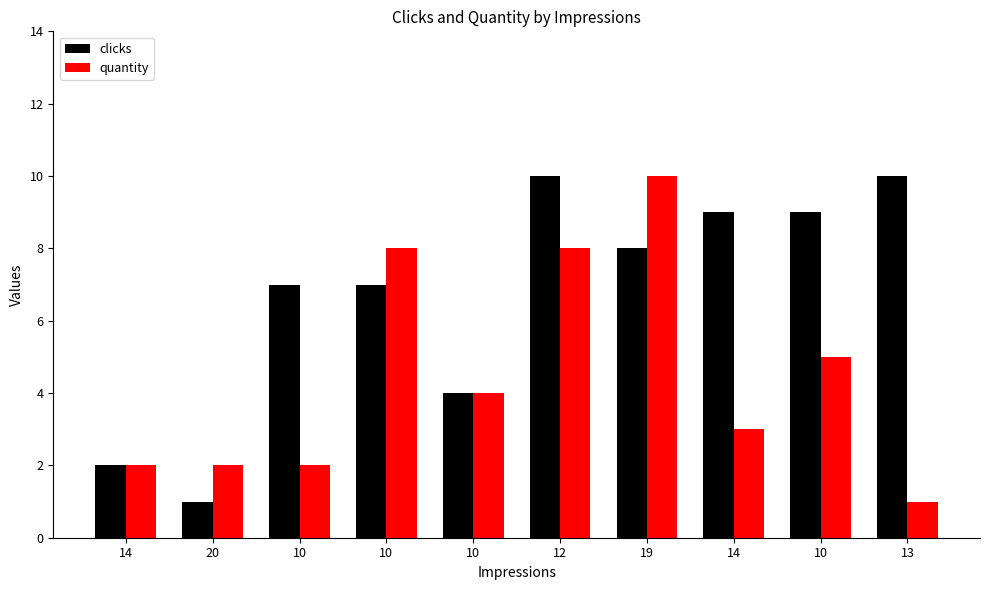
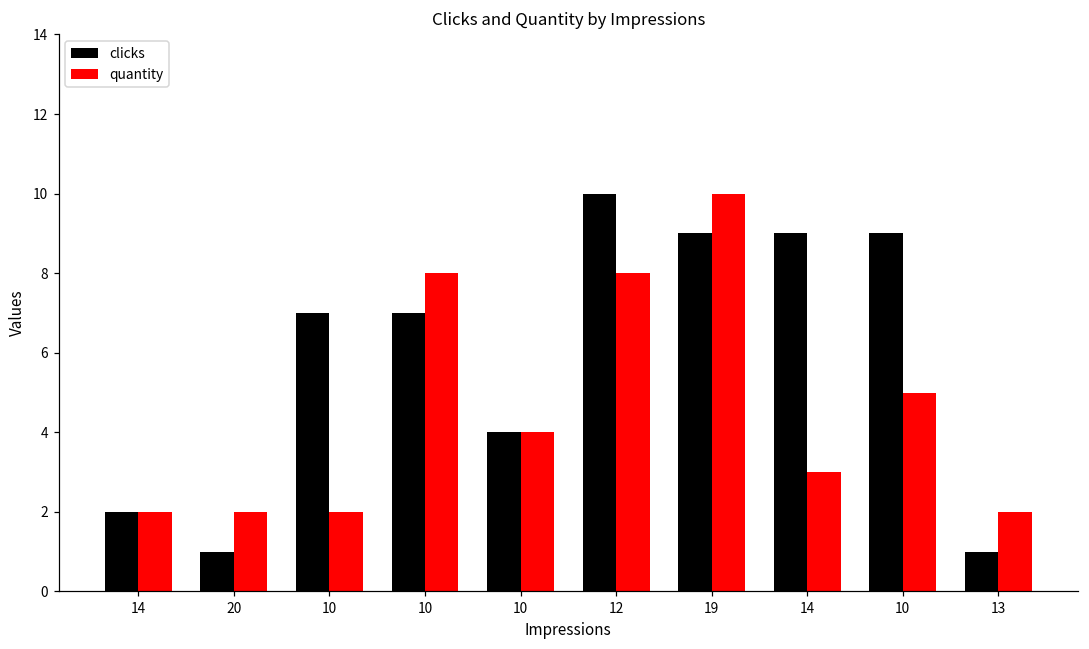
  {
    "clicks": {
      "20": 1,
      "12": 10,
-     "19": 8,
-     "13": 10
+     "19": 9,
+     "13": 1
    },
    "quantity": {
      "20": 2,
      "12": 8,
      "19": 10,
-     "13": 1
+     "13": 2
    }
  }
